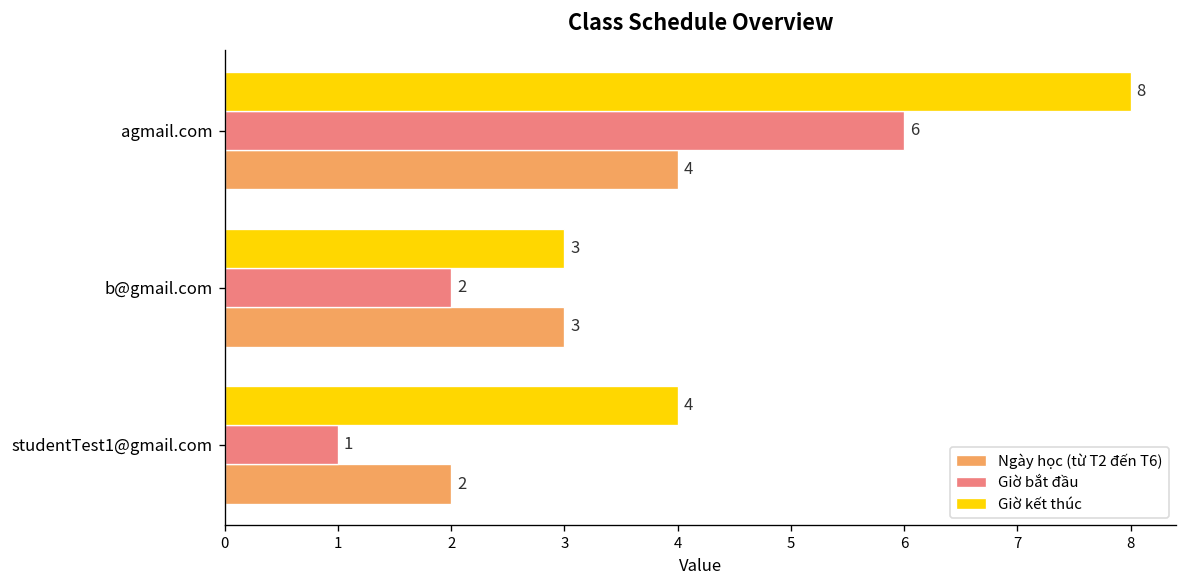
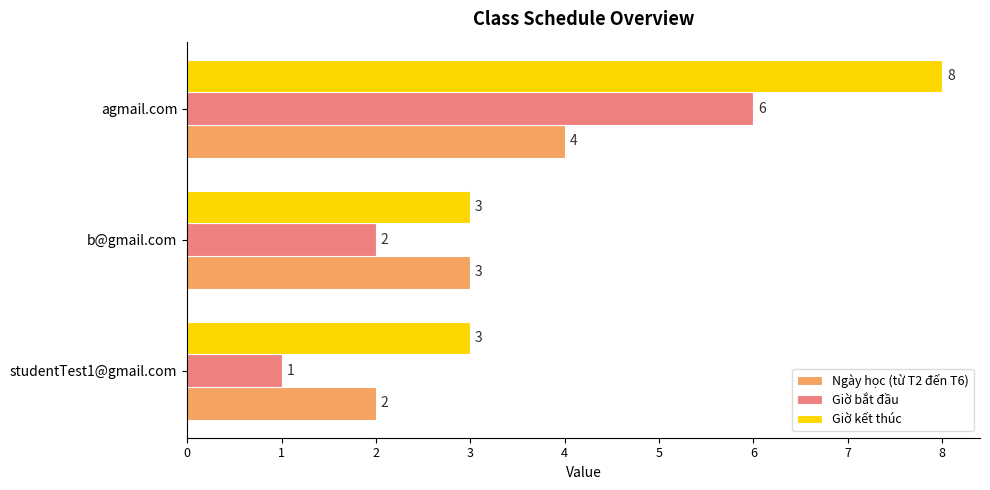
  {
    "Giờ kết thúc": {
      "agmail.com": 8,
      "b@gmail.com": 3,
-     "studentTest1@gmail.com": 4
+     "studentTest1@gmail.com": 3
    }
  }
